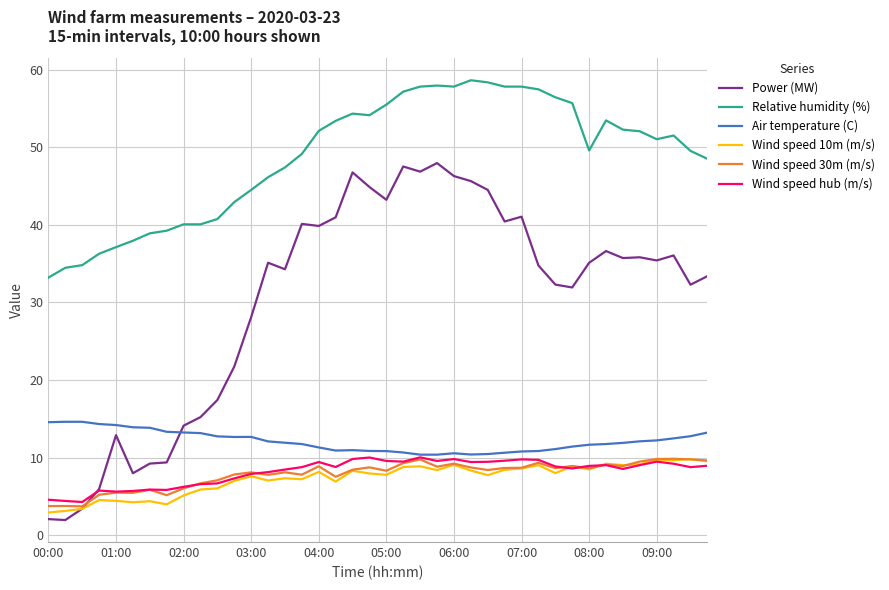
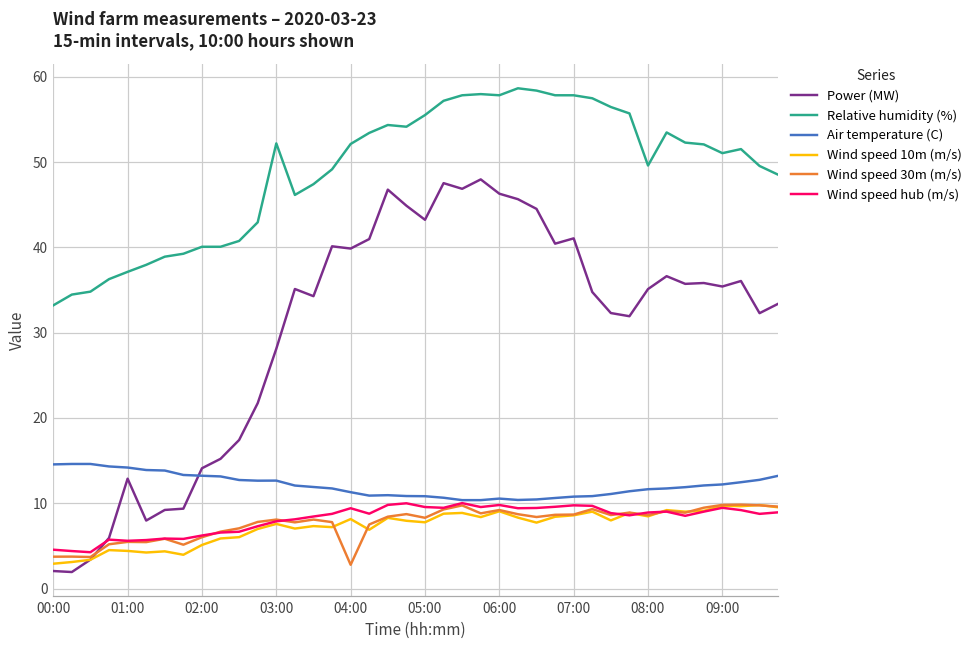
  {
    "Power (MW)": {
      "00:00": 2,
      "01:00": 13,
      "02:00": 14,
      "03:00": 28,
      "04:00": 40,
      "05:00": 43,
      "06:00": 46,
      "07:00": 41,
      "08:00": 35,
      "09:00": 35
    },
    "Relative humidity (%)": {
      "00:00": 33,
      "01:00": 37,
      "02:00": 40,
-     "03:00": 45,
+     "03:00": 52,
      "04:00": 52,
      "05:00": 56,
      "06:00": 58,
      "07:00": 58,
      "08:00": 50,
      "09:00": 51
    },
    "Air temperature (C)": {
      "00:00": 15,
      "01:00": 14,
      "02:00": 13,
      "03:00": 13,
      "04:00": 11,
      "05:00": 11,
      "06:00": 11,
      "07:00": 11,
      "08:00": 12,
      "09:00": 12
    },
    "Wind speed 10m (m/s)": {
      "00:00": 3,
      "01:00": 4,
      "02:00": 5,
      "04:00": 8,
      "05:00": 8
    },
    "Wind speed 30m (m/s)": {
      "00:00": 4,
-     "04:00": 9,
+     "04:00": 3,
      "05:00": 8
    },
    "Wind speed hub (m/s)": {
      "00:00": 5,
      "04:00": 9,
      "05:00": 10,
      "06:00": 10,
      "07:00": 10
    }
  }
